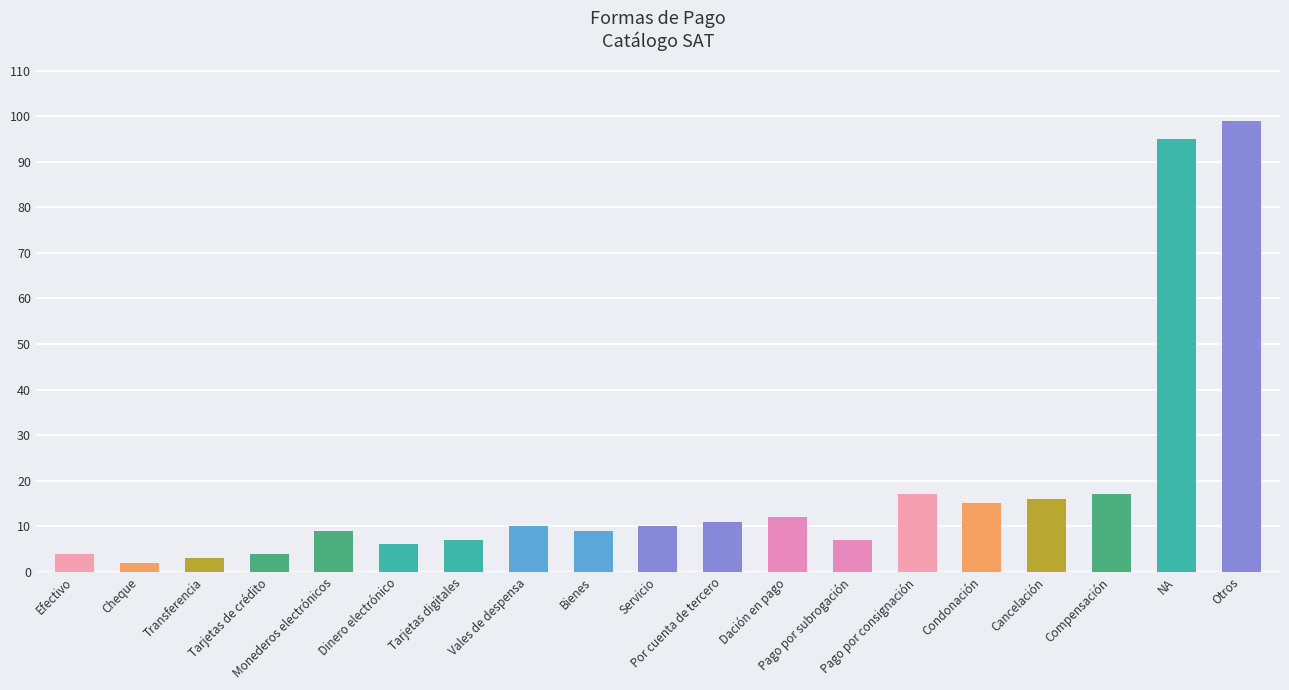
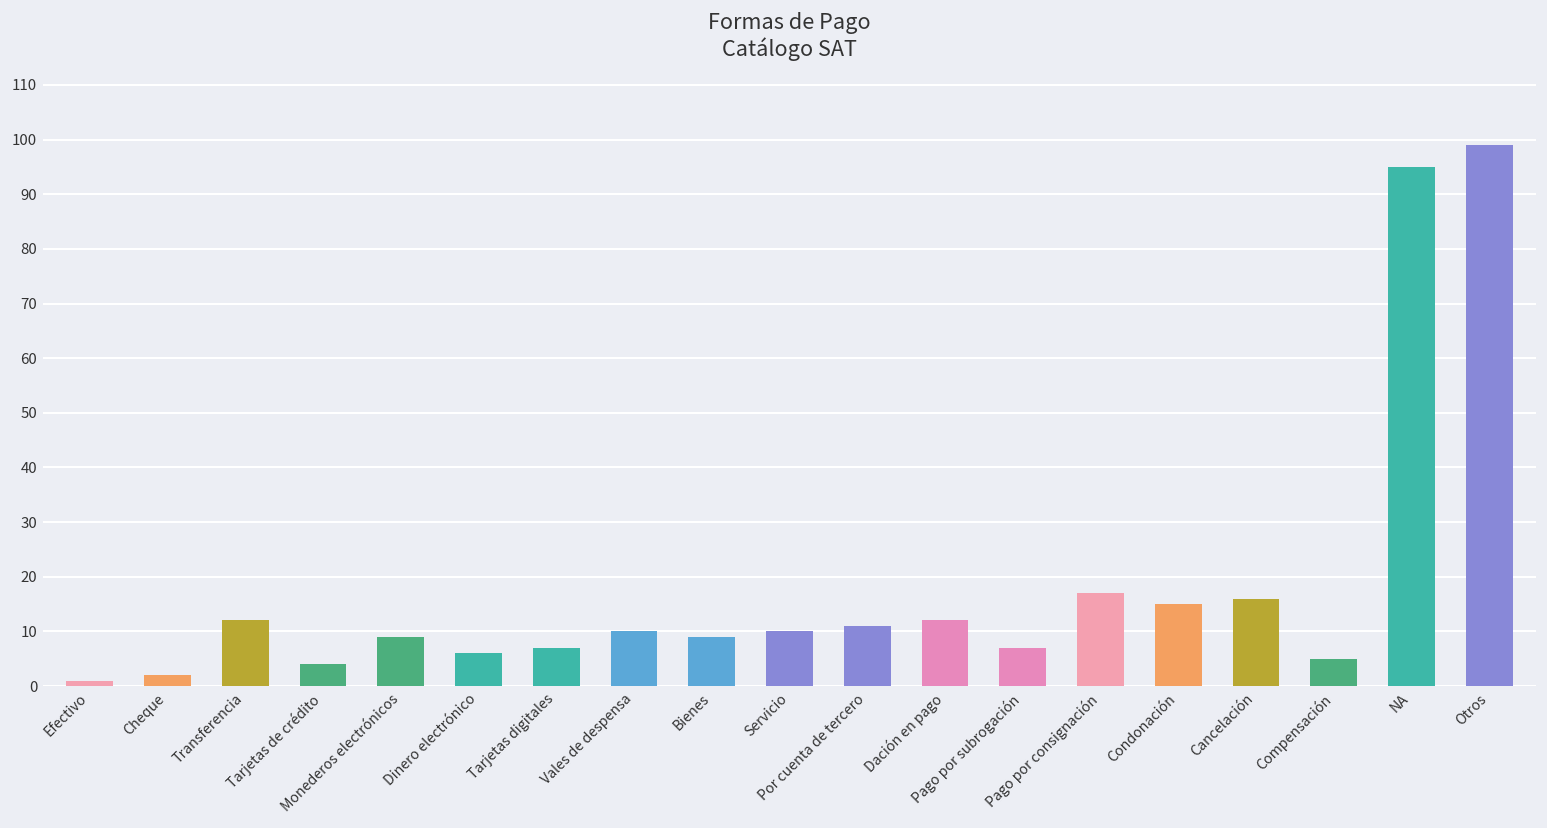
  {
-   "Efectivo": 4,
+   "Efectivo": 1,
    "Cheque": 2,
-   "Transferencia": 3,
+   "Transferencia": 12,
    "Tarjetas de crédito": 4,
    "Monederos electrónicos": 9,
    "Dinero electrónico": 6,
    "Tarjetas digitales": 7,
    "Vales de despensa": 10,
    "Bienes": 9,
    "Servicio": 10,
    "Por cuenta de tercero": 11,
    "Dación en pago": 12,
    "Pago por subrogación": 7,
    "Pago por consignación": 17,
    "Condonación": 15,
    "Cancelación": 16,
-   "Compensación": 17,
+   "Compensación": 5,
    "NA": 95,
    "Otros": 99
  }
